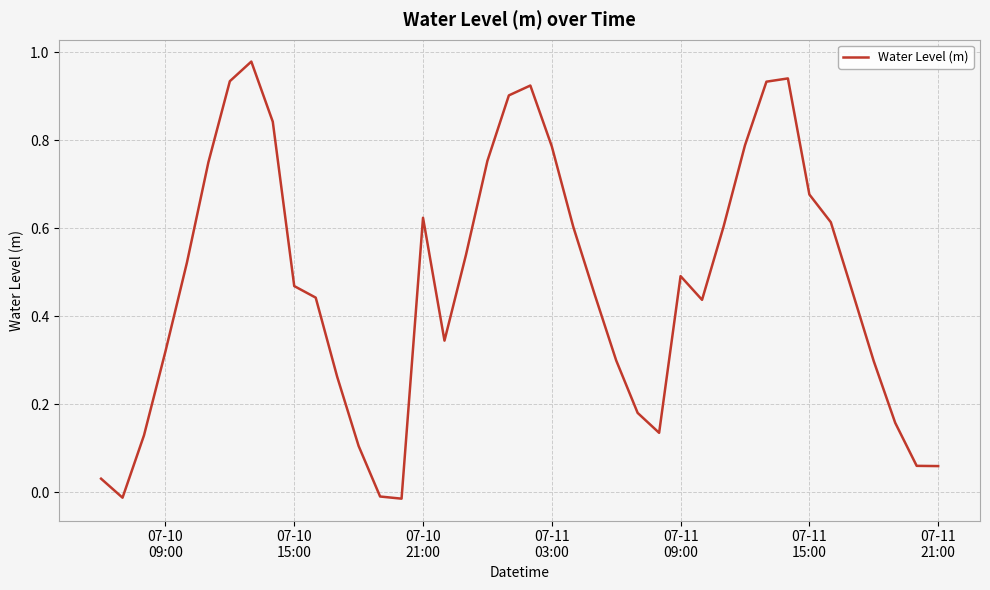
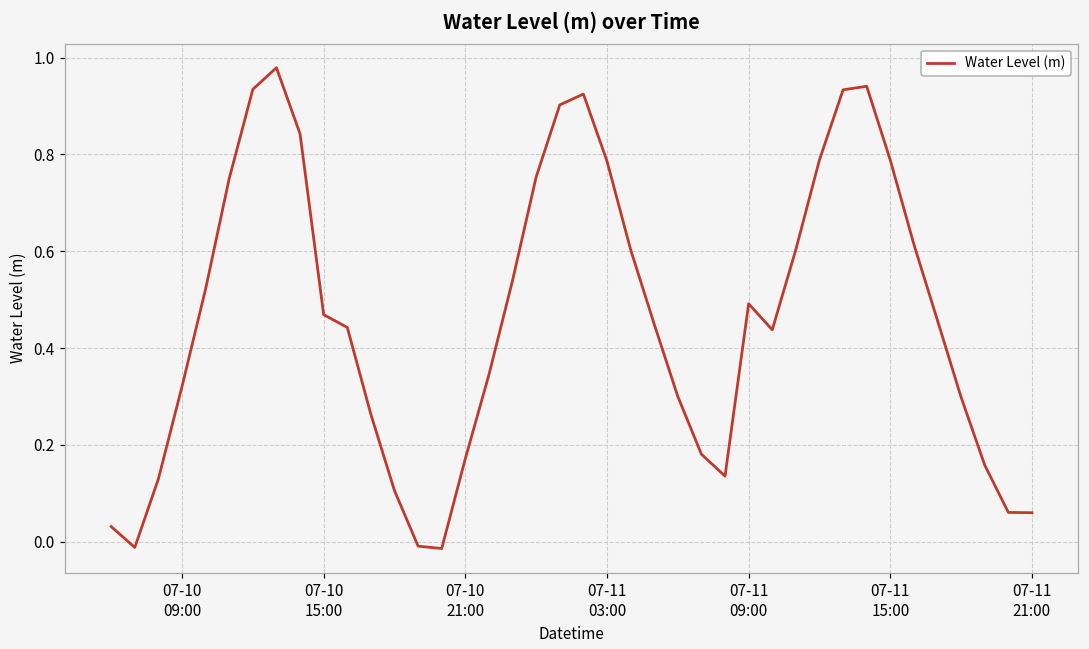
  {
    "07-10 09:00": 0.32,
    "07-10 15:00": 0.47,
-   "07-10 21:00": 0.62,
+   "07-10 21:00": 0.17,
    "07-11 03:00": 0.79,
    "07-11 09:00": 0.49,
-   "07-11 15:00": 0.68,
+   "07-11 15:00": 0.79,
    "07-11 21:00": 0.06
  }
